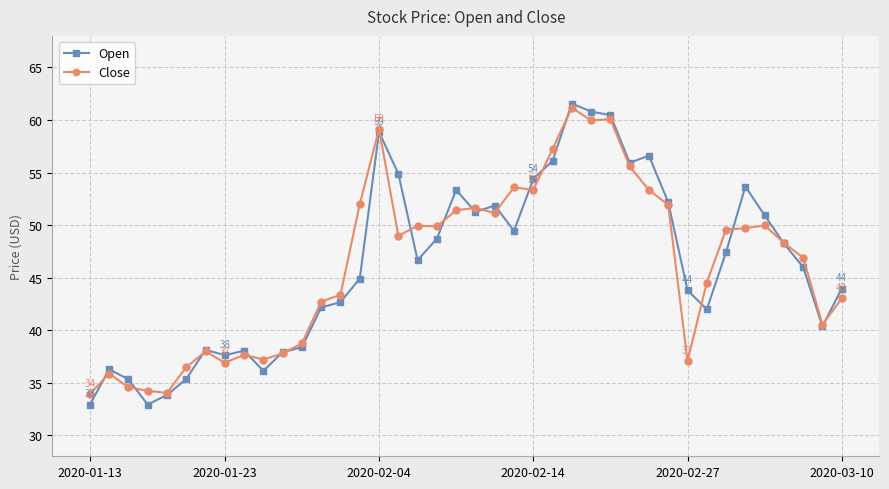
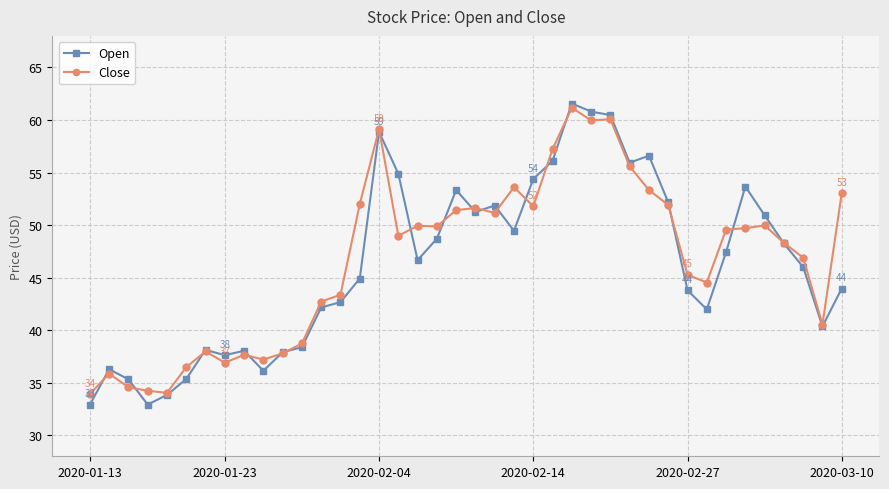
  {
    "Open": {
      "2020-02-14": 54,
      "2020-03-10": 44
    },
    "Close": {
      "2020-01-13": 34,
-     "2020-02-14": 53,
-     "2020-02-27": 37,
-     "2020-03-10": 43
+     "2020-02-14": 52,
+     "2020-02-27": 45,
+     "2020-03-10": 53
    }
  }
